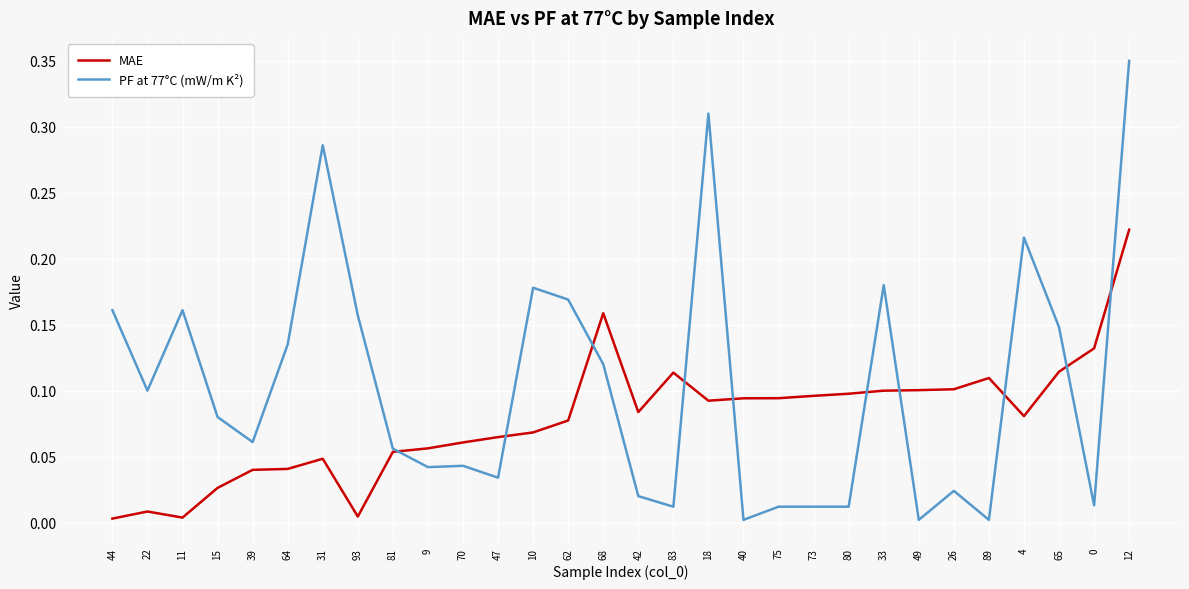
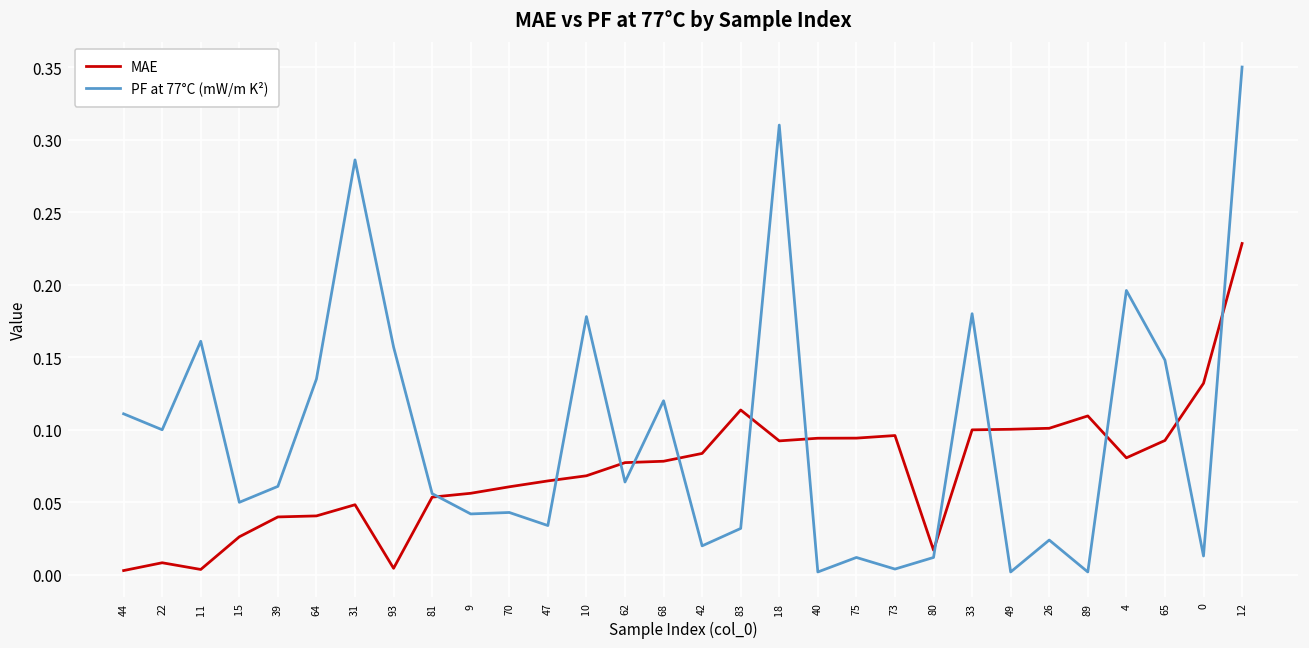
  {
    "MAE": {
      "44": 0.003,
      "22": 0.008,
      "11": 0.004,
      "15": 0.026,
      "39": 0.040,
      "64": 0.041,
      "31": 0.048,
      "93": 0.005,
      "81": 0.054,
      "9": 0.056,
      "70": 0.061,
      "47": 0.065,
      "10": 0.068,
      "62": 0.077,
-     "68": 0.159,
+     "68": 0.078,
      "42": 0.084,
      "83": 0.114,
      "18": 0.092,
      "40": 0.094,
      "75": 0.094,
      "73": 0.096,
-     "80": 0.098,
+     "80": 0.017,
      "33": 0.100,
      "49": 0.100,
      "26": 0.101,
      "89": 0.110,
      "4": 0.081,
-     "65": 0.114,
+     "65": 0.093,
      "0": 0.132,
-     "12": 0.222
+     "12": 0.228
    },
    "PF at 77°C (mW/m K²)": {
-     "44": 0.161,
+     "44": 0.111,
      "22": 0.100,
      "11": 0.161,
-     "15": 0.08,
+     "15": 0.05,
      "39": 0.061,
      "64": 0.135,
      "31": 0.286,
      "93": 0.157,
      "81": 0.056,
      "9": 0.042,
      "70": 0.043,
      "47": 0.034,
      "10": 0.178,
-     "62": 0.169,
+     "62": 0.064,
      "68": 0.120,
      "42": 0.020,
-     "83": 0.012,
+     "83": 0.032,
      "18": 0.310,
      "40": 0.002,
      "75": 0.012,
-     "73": 0.012,
+     "73": 0.004,
      "80": 0.012,
      "33": 0.180,
      "49": 0.002,
      "26": 0.024,
      "89": 0.002,
-     "4": 0.216,
+     "4": 0.196,
      "65": 0.148,
      "0": 0.013,
      "12": 0.350
    }
  }
